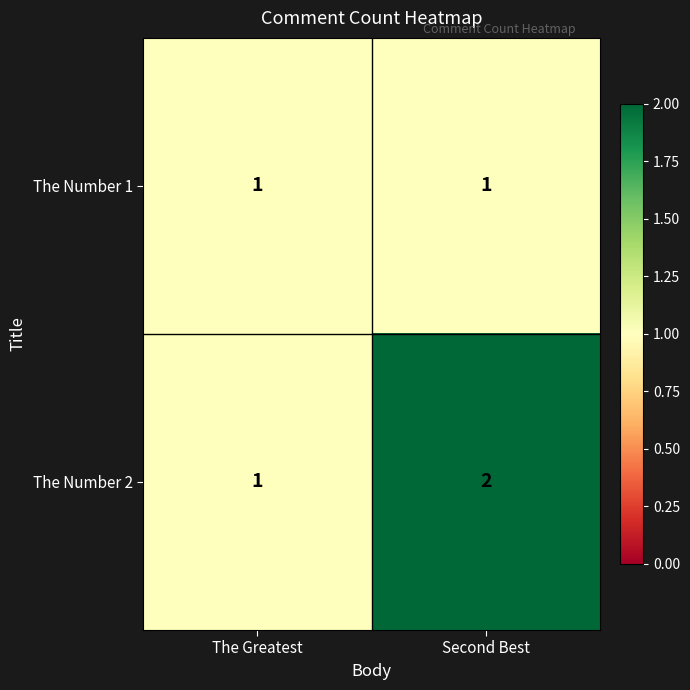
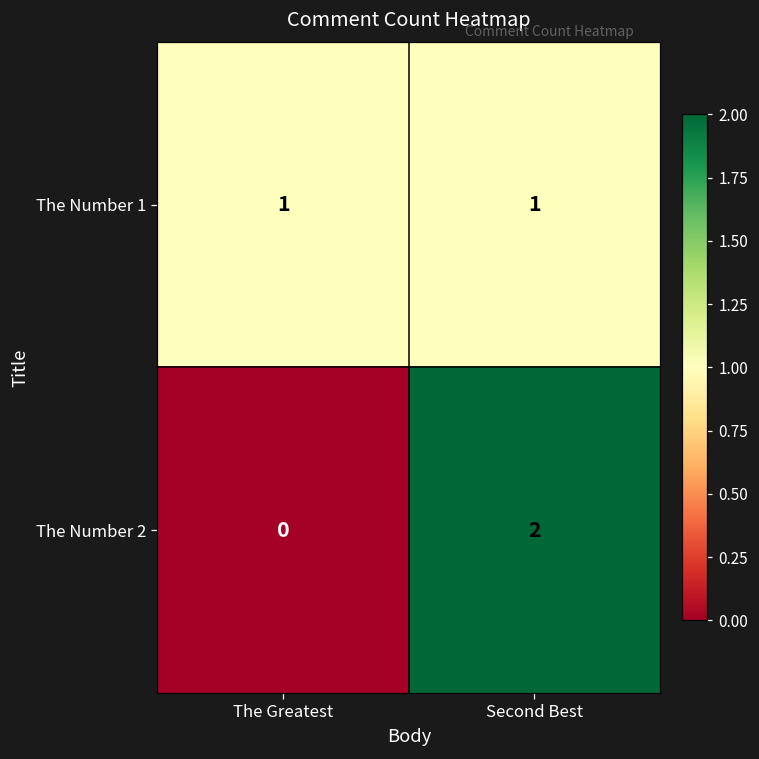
  {
    "The Number 1": {
      "The Greatest": 1,
      "Second Best": 1
    },
    "The Number 2": {
-     "The Greatest": 1,
+     "The Greatest": 0,
      "Second Best": 2
    }
  }
